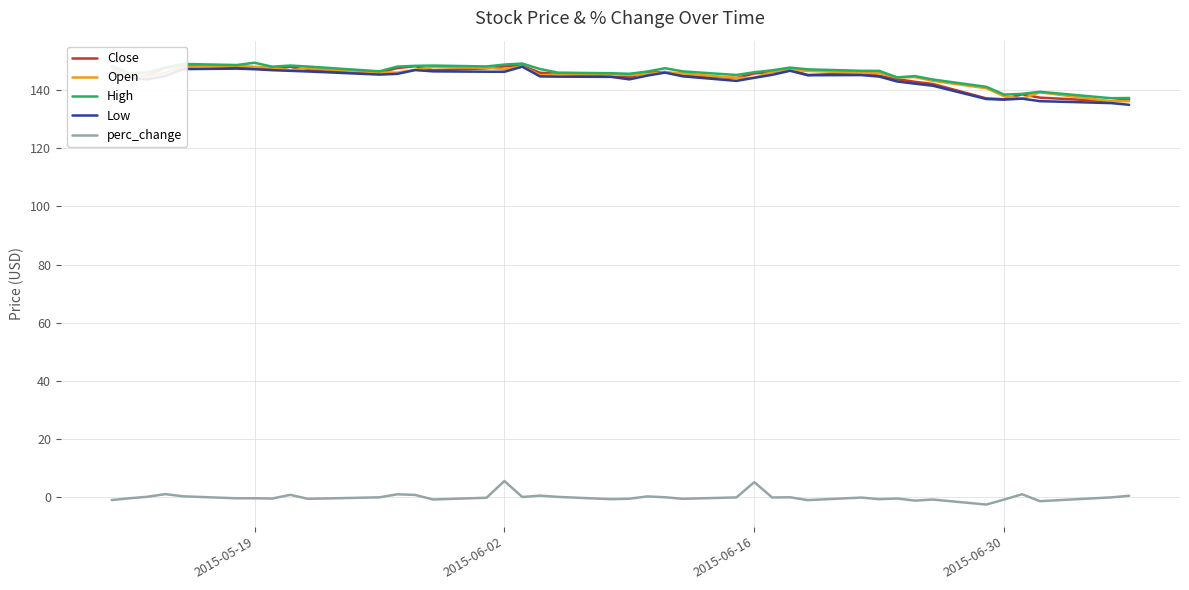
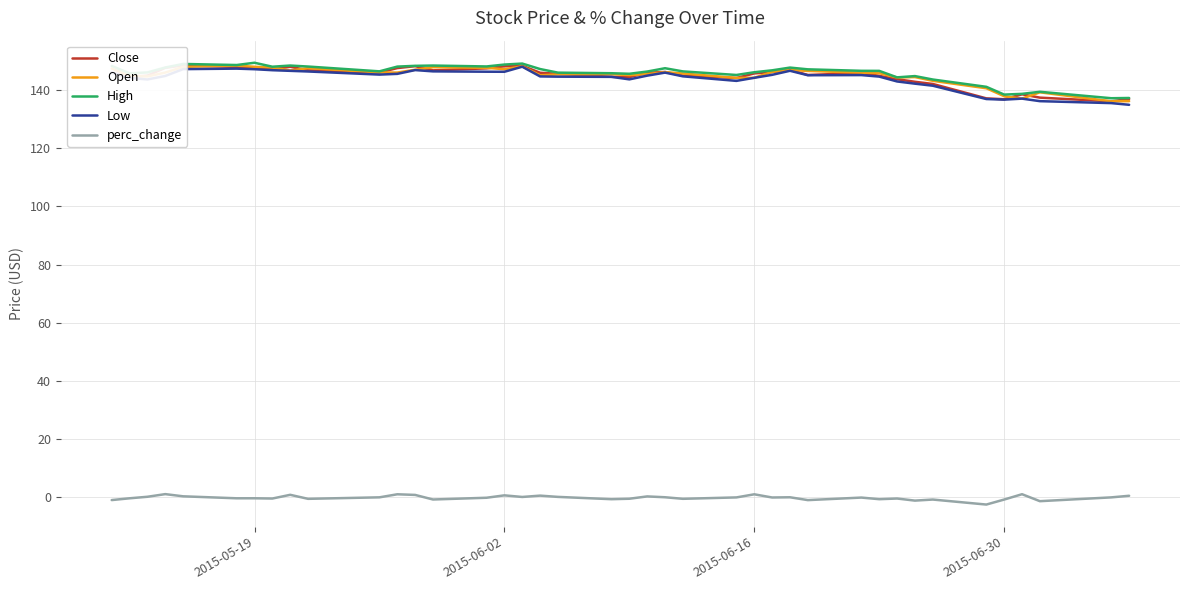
  {
    "Open": {
      "2015-06-02": 147
    },
    "High": {
      "2015-05-19": 149
    },
    "Low": {
      "2015-06-02": 146
    },
    "perc_change": {
      "2015-05-19": 0,
-     "2015-06-02": 6,
-     "2015-06-16": 5,
+     "2015-06-02": 1,
+     "2015-06-16": 1,
      "2015-06-30": -1
    }
  }
